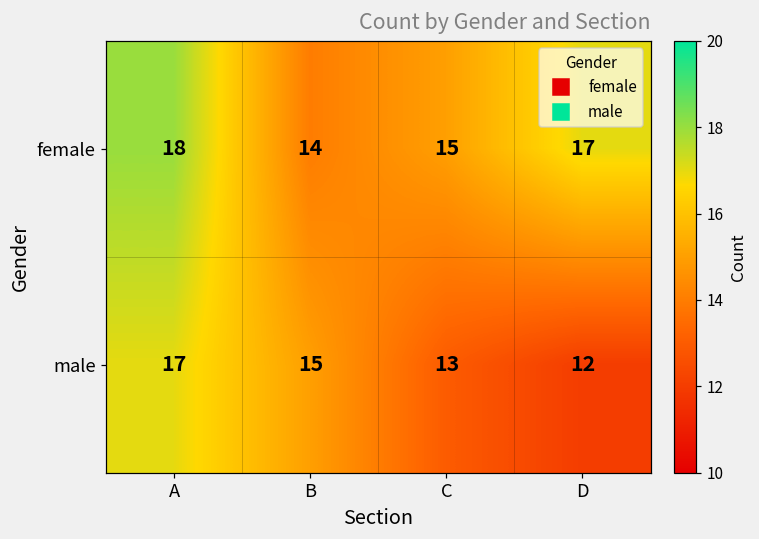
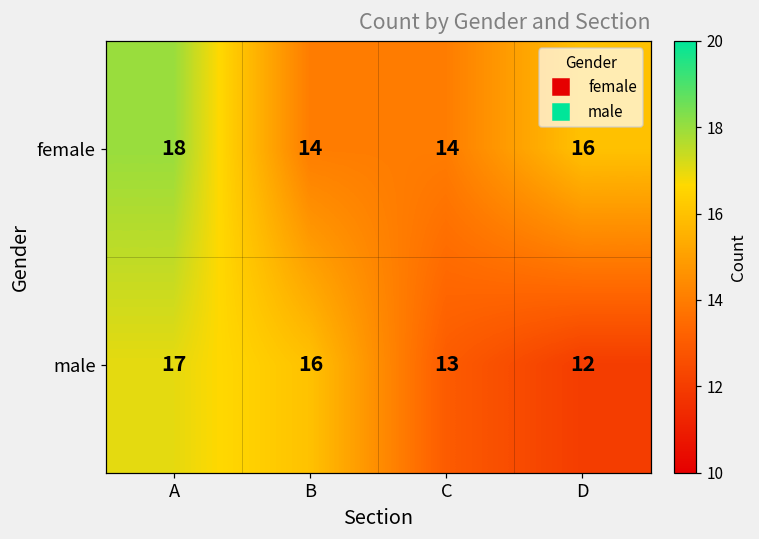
  {
    "female": {
      "A": 18,
      "B": 14,
-     "C": 15,
-     "D": 17
+     "C": 14,
+     "D": 16
    },
    "male": {
      "A": 17,
-     "B": 15,
+     "B": 16,
      "C": 13,
      "D": 12
    }
  }
